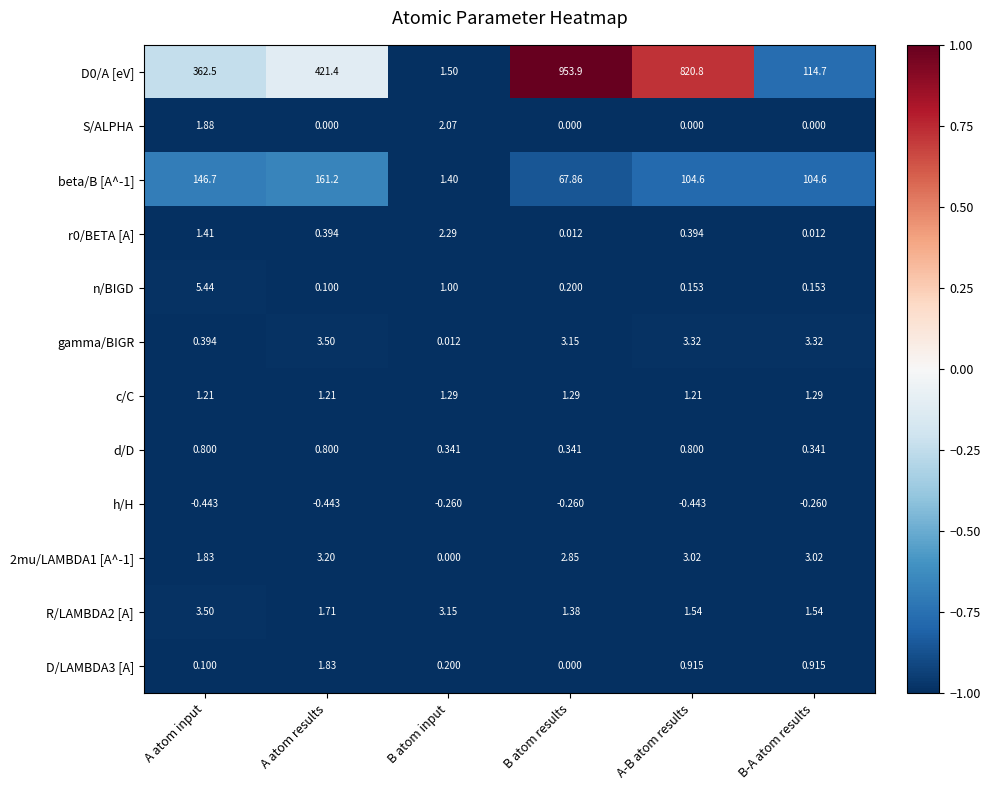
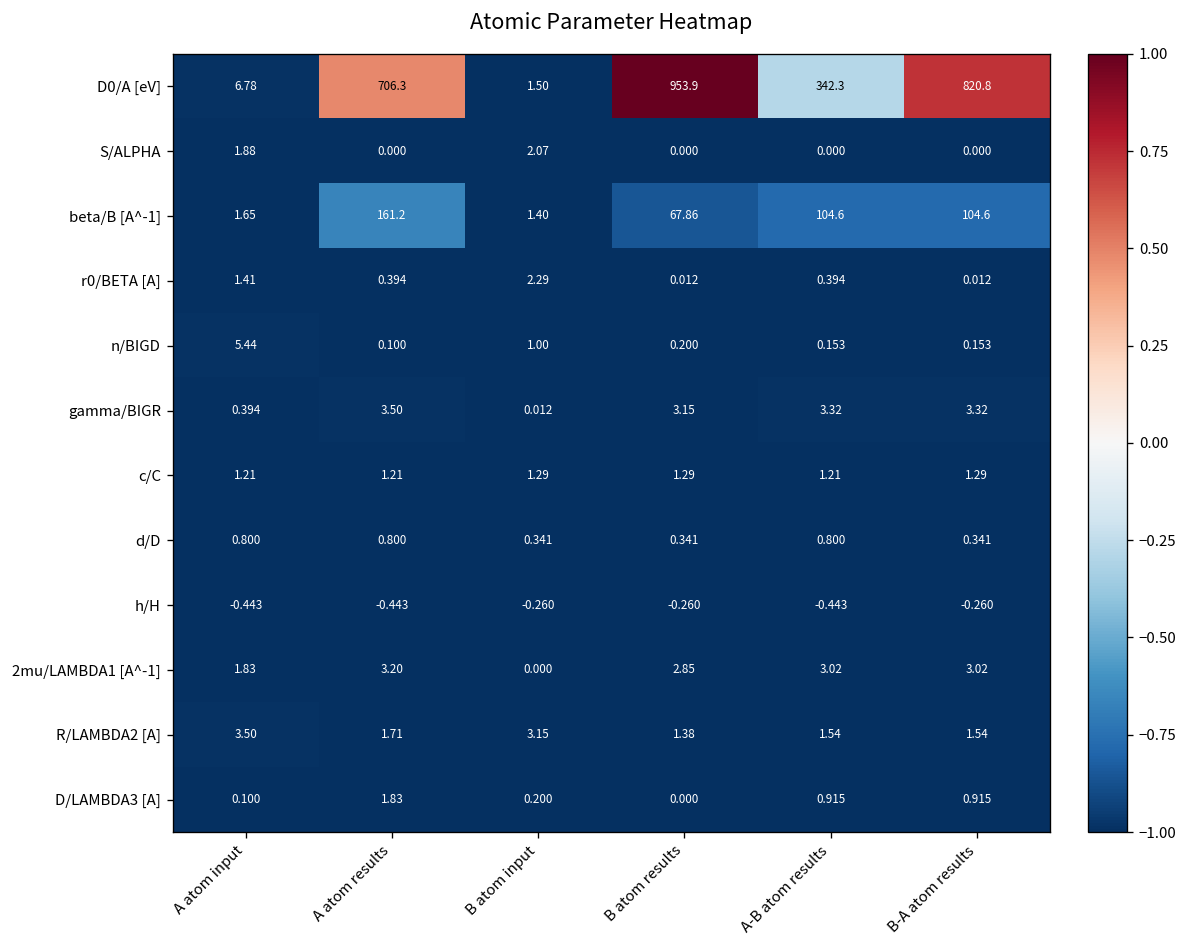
  {
    "D0/A [eV]": {
-     "A atom input": 362.5,
-     "A atom results": 421.4,
+     "A atom input": 6.78,
+     "A atom results": 706.3,
      "B atom input": 1.50,
      "B atom results": 953.9,
-     "A-B atom results": 820.8,
-     "B-A atom results": 114.7
+     "A-B atom results": 342.3,
+     "B-A atom results": 820.8
    },
    "S/ALPHA": {
      "A atom input": 1.88,
      "A atom results": 0.000,
      "B atom input": 2.07,
      "B atom results": 0.000,
      "A-B atom results": 0.000,
      "B-A atom results": 0.000
    },
    "beta/B [A^-1]": {
-     "A atom input": 146.7,
+     "A atom input": 1.65,
      "A atom results": 161.2,
      "B atom input": 1.40,
      "B atom results": 67.86,
      "A-B atom results": 104.6,
      "B-A atom results": 104.6
    },
    "r0/BETA [A]": {
      "A atom input": 1.41,
      "A atom results": 0.394,
      "B atom input": 2.29,
      "B atom results": 0.012,
      "A-B atom results": 0.394,
      "B-A atom results": 0.012
    },
    "n/BIGD": {
      "A atom input": 5.44,
      "A atom results": 0.100,
      "B atom input": 1.00,
      "B atom results": 0.200,
      "A-B atom results": 0.153,
      "B-A atom results": 0.153
    },
    "gamma/BIGR": {
      "A atom input": 0.394,
      "A atom results": 3.50,
      "B atom input": 0.012,
      "B atom results": 3.15,
      "A-B atom results": 3.32,
      "B-A atom results": 3.32
    },
    "c/C": {
      "A atom input": 1.21,
      "A atom results": 1.21,
      "B atom input": 1.29,
      "B atom results": 1.29,
      "A-B atom results": 1.21,
      "B-A atom results": 1.29
    },
    "d/D": {
      "A atom input": 0.800,
      "A atom results": 0.800,
      "B atom input": 0.341,
      "B atom results": 0.341,
      "A-B atom results": 0.800,
      "B-A atom results": 0.341
    },
    "h/H": {
      "A atom input": -0.443,
      "A atom results": -0.443,
      "B atom input": -0.260,
      "B atom results": -0.260,
      "A-B atom results": -0.443,
      "B-A atom results": -0.260
    },
    "2mu/LAMBDA1 [A^-1]": {
      "A atom input": 1.83,
      "A atom results": 3.20,
      "B atom input": 0.000,
      "B atom results": 2.85,
      "A-B atom results": 3.02,
      "B-A atom results": 3.02
    },
    "R/LAMBDA2 [A]": {
      "A atom input": 3.50,
      "A atom results": 1.71,
      "B atom input": 3.15,
      "B atom results": 1.38,
      "A-B atom results": 1.54,
      "B-A atom results": 1.54
    },
    "D/LAMBDA3 [A]": {
      "A atom input": 0.100,
      "A atom results": 1.83,
      "B atom input": 0.200,
      "B atom results": 0.000,
      "A-B atom results": 0.915,
      "B-A atom results": 0.915
    }
  }
